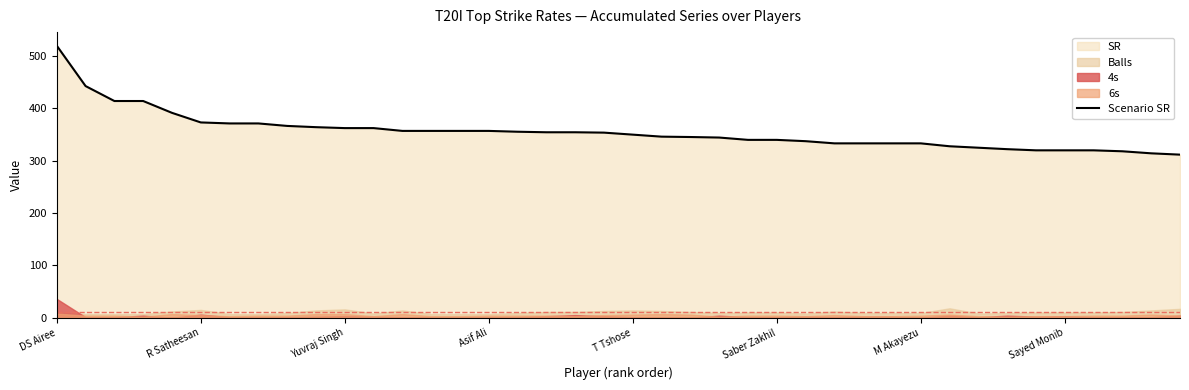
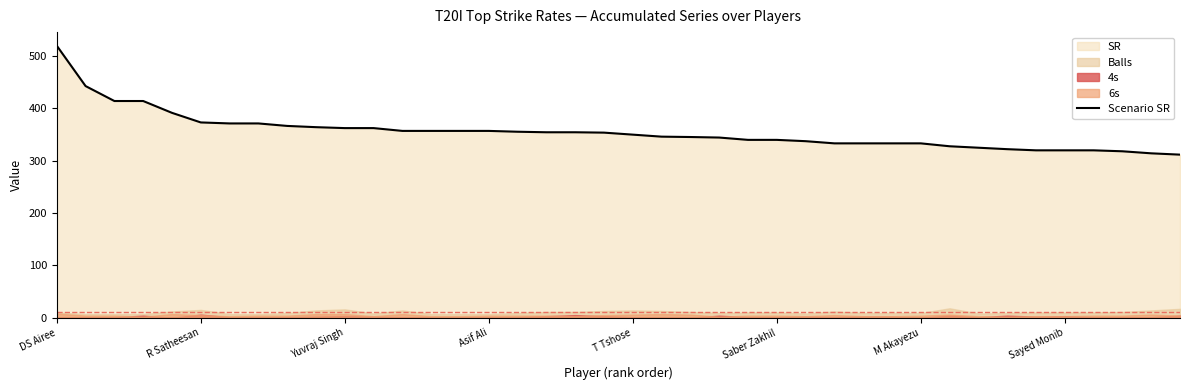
  {
    "4s": {
-     "DS Airee": 40
+     "DS Airee": 0
    }
  }
